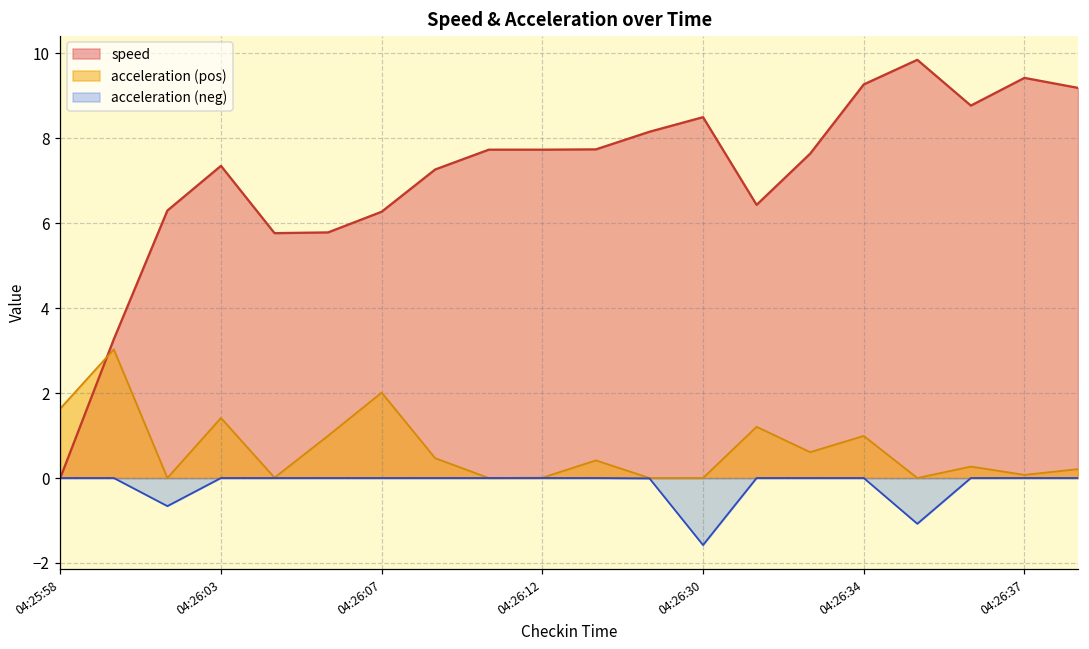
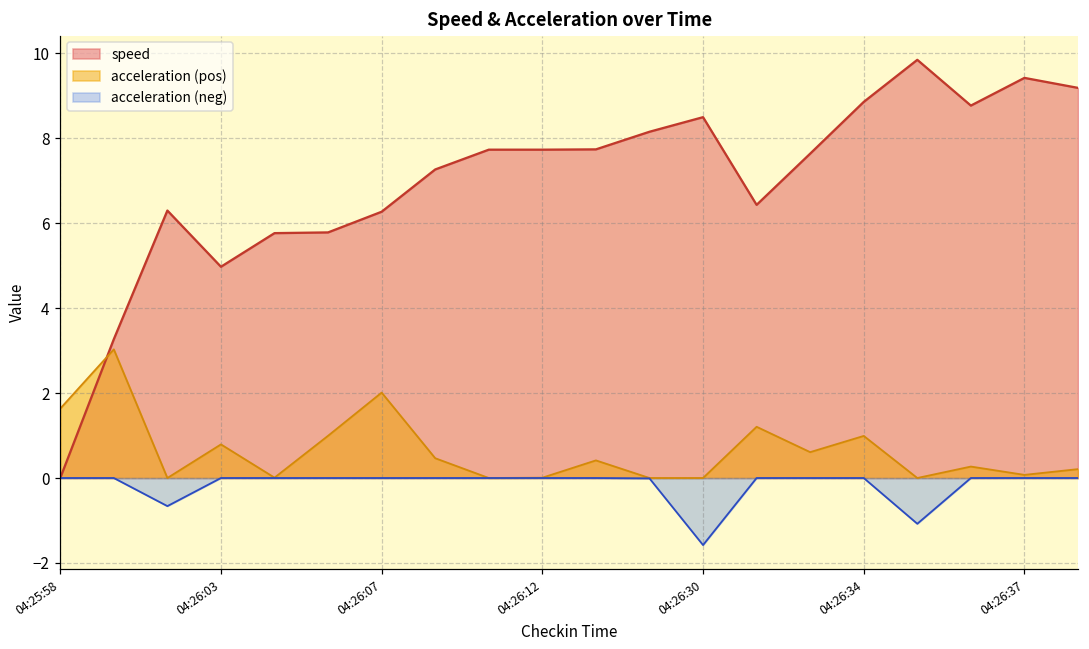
  {
    "speed": {
-     "04:26:03": 7.4,
+     "04:26:03": 5.0,
      "04:26:07": 6.3,
      "04:26:12": 7.7,
      "04:26:30": 8.5,
-     "04:26:34": 9.3,
+     "04:26:34": 8.9,
      "04:26:37": 9.4
    },
    "acceleration (pos)": {
      "04:25:58": 1.6,
-     "04:26:03": 1.4,
+     "04:26:03": 0.8,
      "04:26:07": 2.0,
      "04:26:34": 1.0,
      "04:26:37": 0.1
    }
  }
